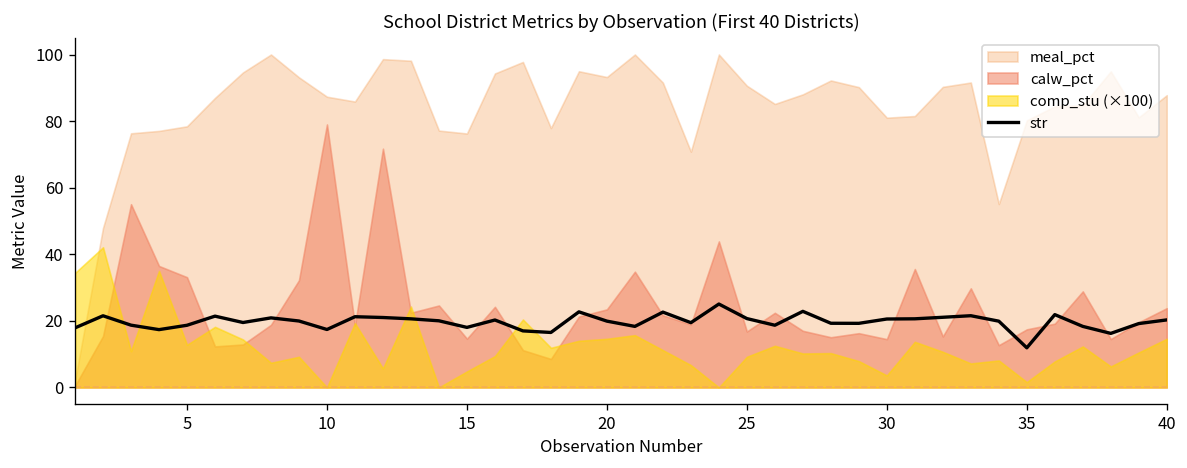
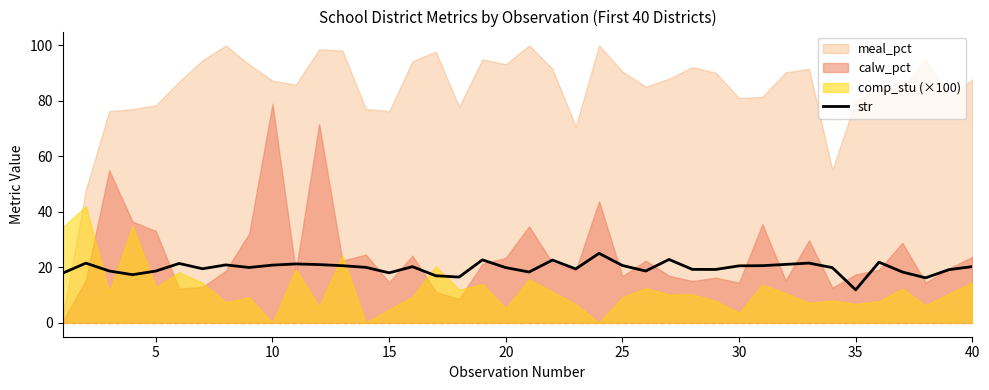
  {
    "str": {
      "5": 19,
-     "10": 17,
+     "10": 21,
      "15": 18,
      "20": 20,
      "25": 21,
      "30": 21,
      "35": 12,
      "40": 20
    },
    "comp_stu (×100)": {
      "5": 13,
      "10": 0,
      "15": 5,
-     "20": 15,
+     "20": 5,
      "25": 9,
      "30": 4,
-     "35": 2,
+     "35": 7,
      "40": 15
    }
  }
